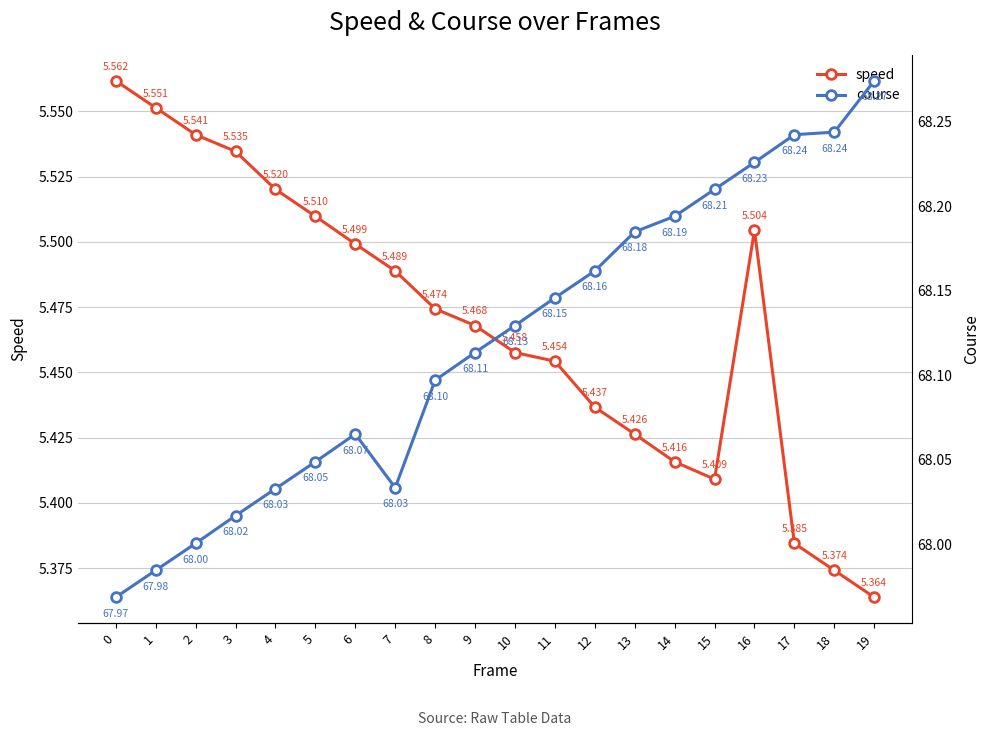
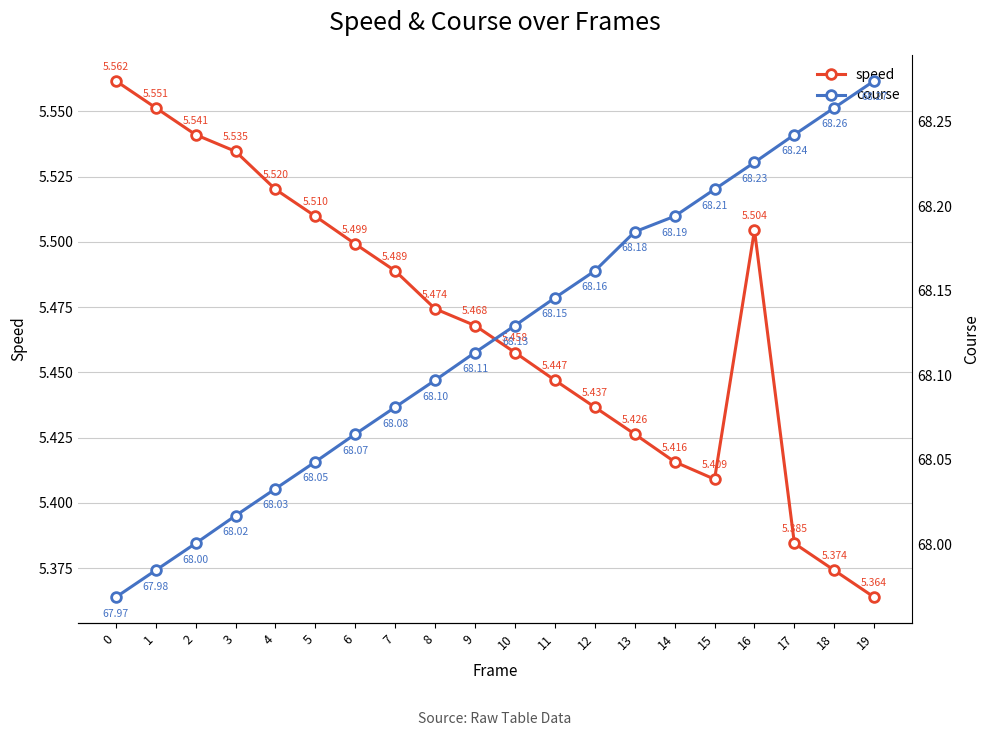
  {
    "speed": {
      "0": 5.562,
      "1": 5.551,
      "2": 5.541,
      "3": 5.535,
      "4": 5.520,
      "5": 5.510,
      "6": 5.499,
      "7": 5.489,
      "8": 5.474,
      "9": 5.468,
-     "11": 5.454,
+     "11": 5.447,
      "12": 5.437,
      "13": 5.426,
      "14": 5.416,
      "15": 5.409,
      "16": 5.504,
      "17": 5.385,
      "18": 5.374,
      "19": 5.364
    },
    "course": {
      "0": 67.97,
      "1": 67.98,
      "2": 68.00,
      "3": 68.02,
      "4": 68.03,
      "5": 68.05,
      "6": 68.07,
-     "7": 68.03,
+     "7": 68.08,
      "8": 68.10,
      "9": 68.11,
      "11": 68.15,
      "12": 68.16,
      "13": 68.18,
      "14": 68.19,
      "15": 68.21,
      "16": 68.23,
      "17": 68.24,
-     "18": 68.24,
+     "18": 68.26,
      "19": 68.27
    }
  }
